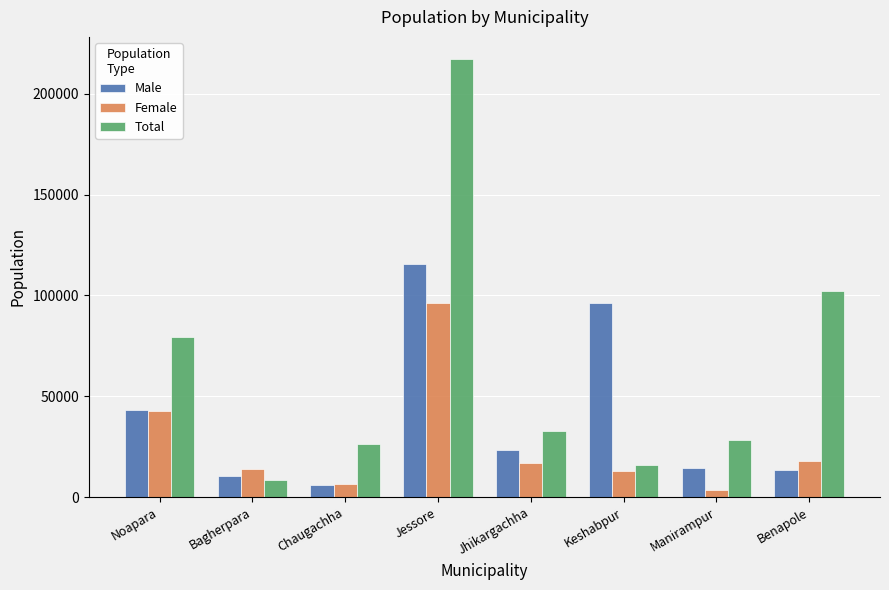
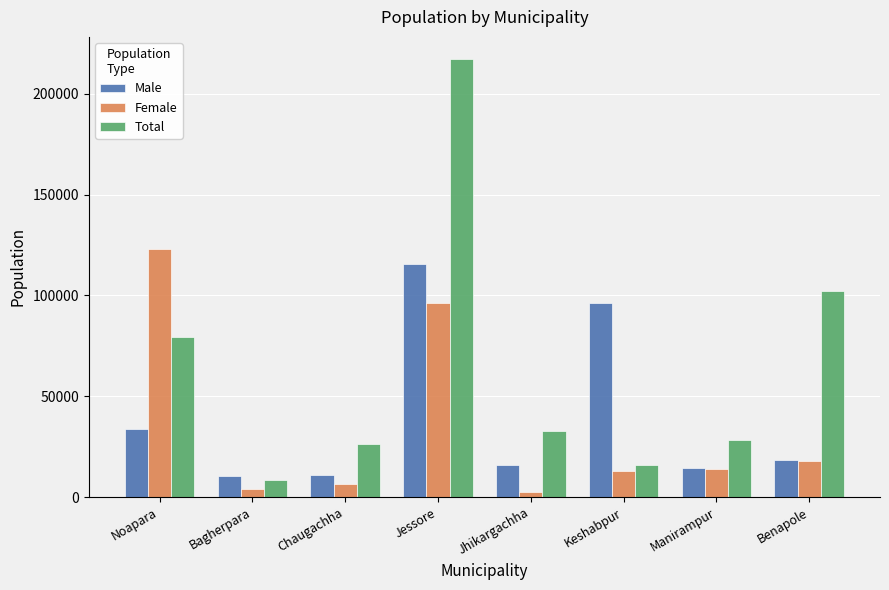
  {
    "Male": {
-     "Noapara": 43000,
+     "Noapara": 34000,
      "Bagherpara": 10000,
-     "Chaugachha": 6000,
+     "Chaugachha": 11000,
      "Jessore": 116000,
-     "Jhikargachha": 24000,
+     "Jhikargachha": 16000,
      "Keshabpur": 96000,
      "Manirampur": 14000,
-     "Benapole": 13000
+     "Benapole": 18000
    },
    "Female": {
-     "Noapara": 42000,
-     "Bagherpara": 14000,
+     "Noapara": 123000,
+     "Bagherpara": 4000,
      "Chaugachha": 6000,
      "Jessore": 96000,
-     "Jhikargachha": 17000,
+     "Jhikargachha": 3000,
      "Keshabpur": 13000,
-     "Manirampur": 3000,
+     "Manirampur": 14000,
      "Benapole": 18000
    },
    "Total": {
      "Noapara": 79000,
      "Bagherpara": 8000,
      "Chaugachha": 26000,
      "Jessore": 217000,
      "Jhikargachha": 33000,
      "Keshabpur": 16000,
      "Manirampur": 28000,
      "Benapole": 102000
    }
  }
